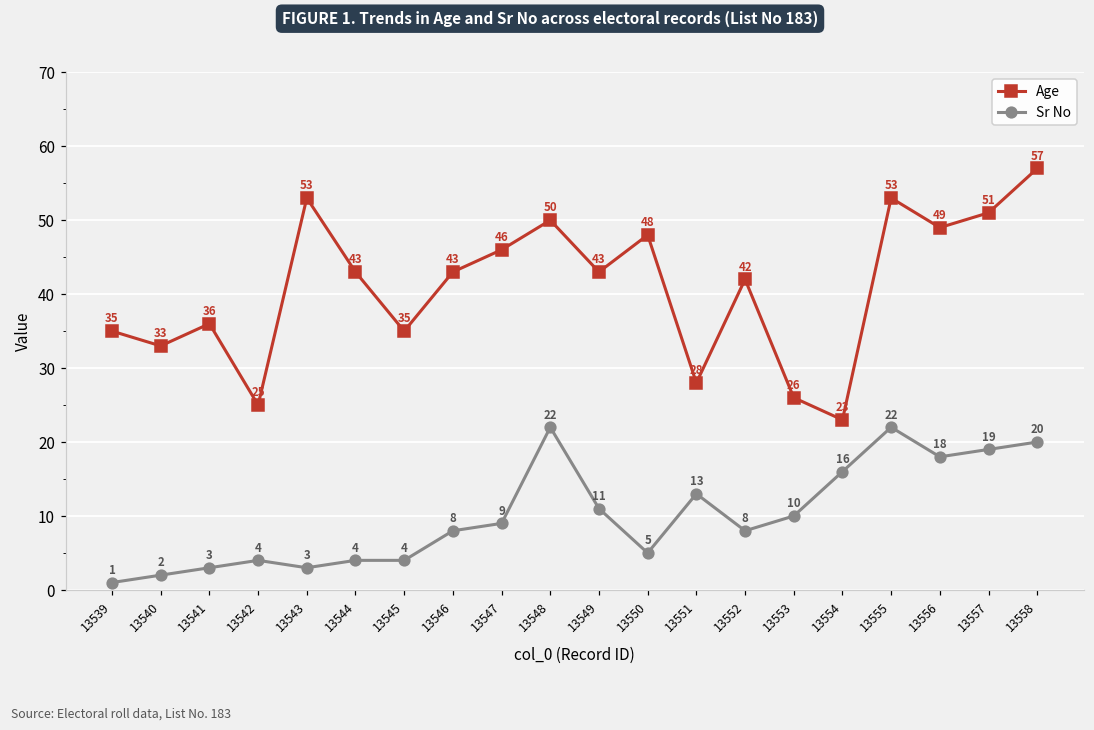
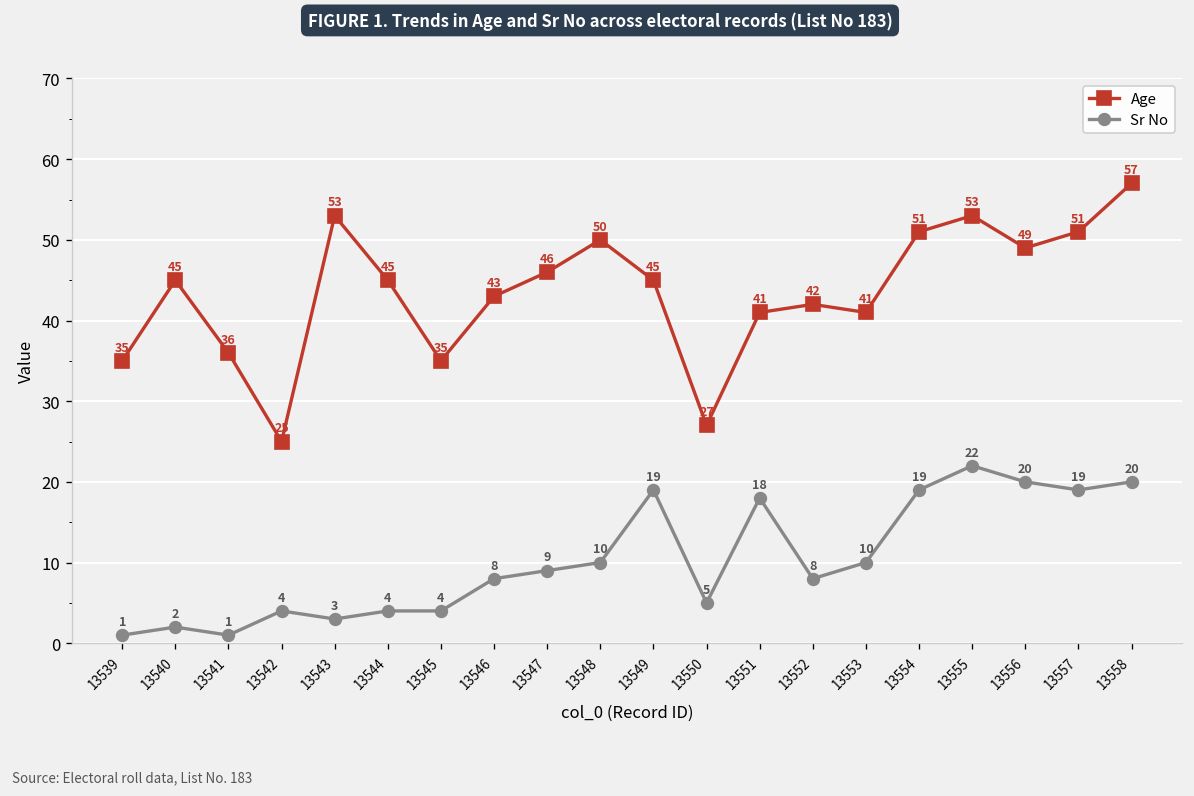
  {
    "Age": {
      "13539": 35,
-     "13540": 33,
+     "13540": 45,
      "13541": 36,
      "13542": 25,
      "13543": 53,
-     "13544": 43,
+     "13544": 45,
      "13545": 35,
      "13546": 43,
      "13547": 46,
      "13548": 50,
-     "13549": 43,
-     "13550": 48,
-     "13551": 28,
+     "13549": 45,
+     "13550": 27,
+     "13551": 41,
      "13552": 42,
-     "13553": 26,
-     "13554": 23,
+     "13553": 41,
+     "13554": 51,
      "13555": 53,
      "13556": 49,
      "13557": 51,
      "13558": 57
    },
    "Sr No": {
      "13539": 1,
      "13540": 2,
-     "13541": 3,
+     "13541": 1,
      "13542": 4,
      "13543": 3,
      "13544": 4,
      "13545": 4,
      "13546": 8,
      "13547": 9,
-     "13548": 22,
-     "13549": 11,
+     "13548": 10,
+     "13549": 19,
      "13550": 5,
-     "13551": 13,
+     "13551": 18,
      "13552": 8,
      "13553": 10,
-     "13554": 16,
+     "13554": 19,
      "13555": 22,
-     "13556": 18,
+     "13556": 20,
      "13557": 19,
      "13558": 20
    }
  }
